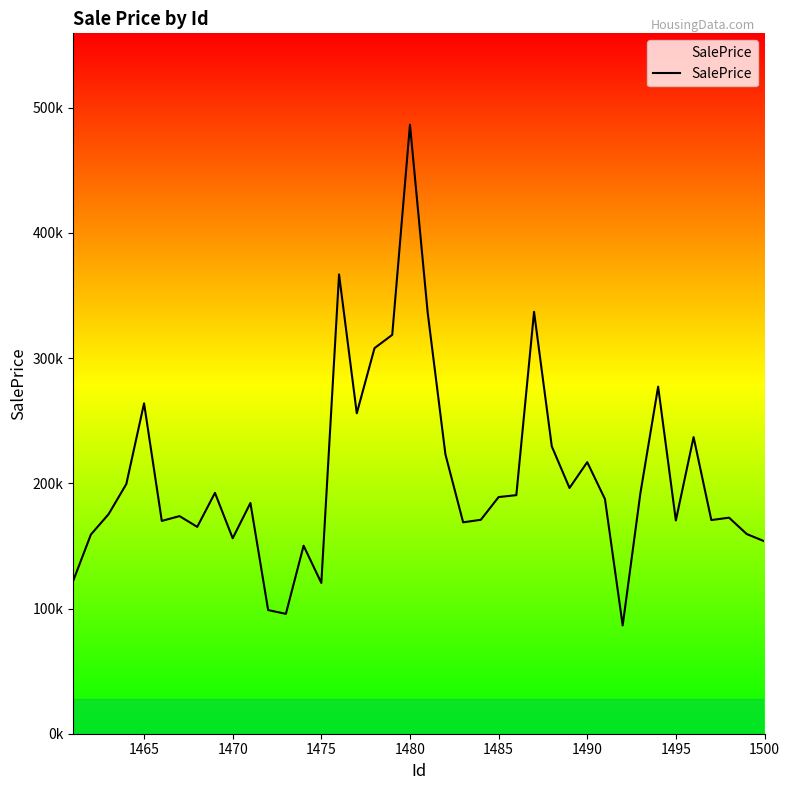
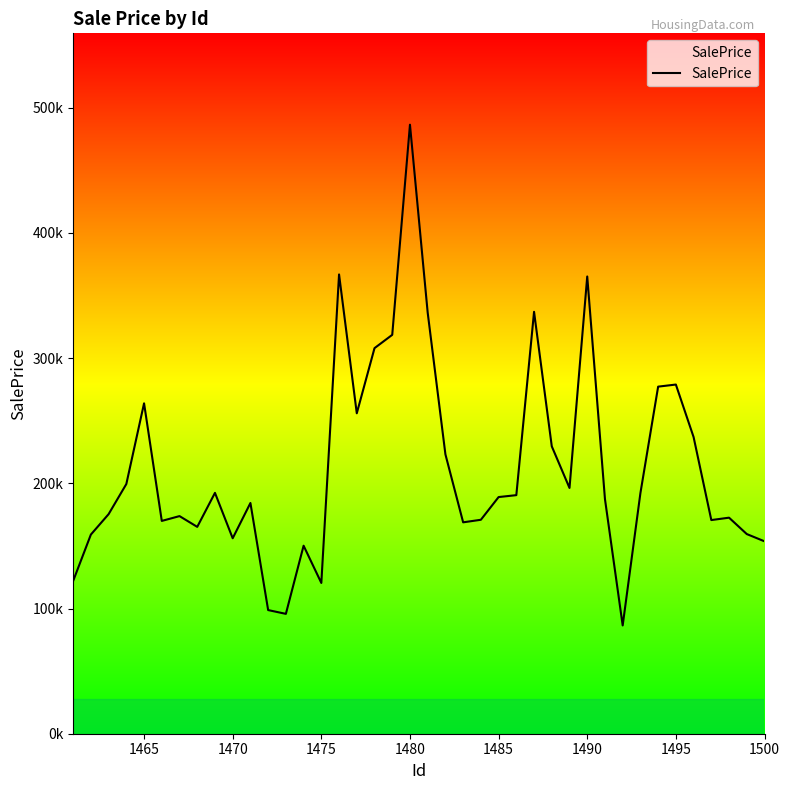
  {
    "1465": 264000,
    "1470": 156000,
    "1475": 120000,
    "1480": 486000,
    "1485": 189000,
-   "1490": 217000,
-   "1495": 170000,
+   "1490": 365000,
+   "1495": 279000,
    "1500": 154000
  }
